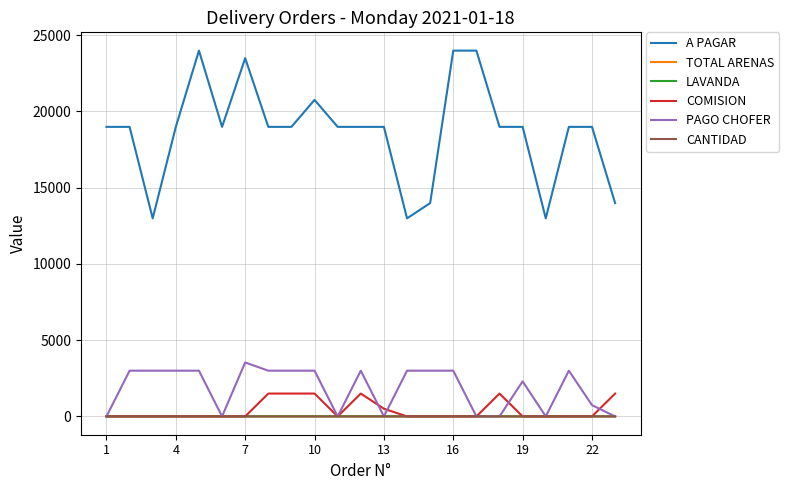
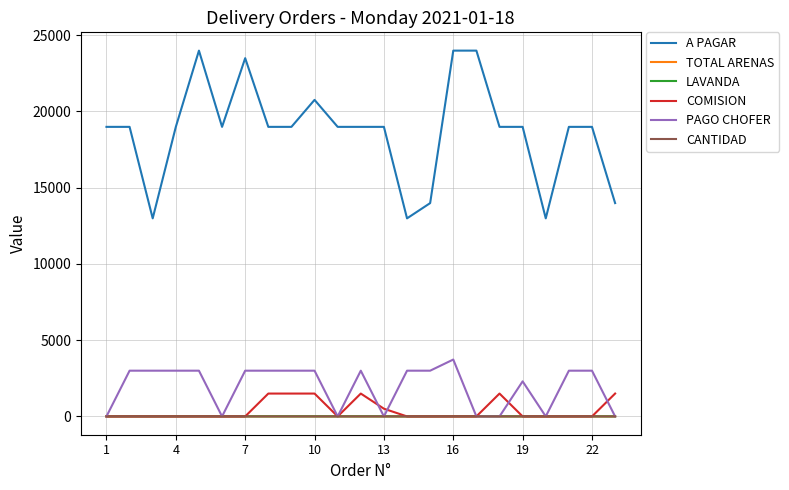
  {
    "A PAGAR": {
      "1": 19000,
      "4": 19000,
      "7": 23500,
      "10": 20800,
      "13": 19000,
      "16": 24000,
      "19": 19000,
      "22": 19000
    },
    "CANTIDAD": {
      "10": 0
    },
    "COMISION": {
      "10": 1500,
      "13": 500
    },
    "PAGO CHOFER": {
      "4": 3000,
-     "7": 3500,
+     "7": 3000,
      "10": 3000,
-     "16": 3000,
+     "16": 3700,
      "19": 2300,
-     "22": 700
+     "22": 3000
    }
  }
